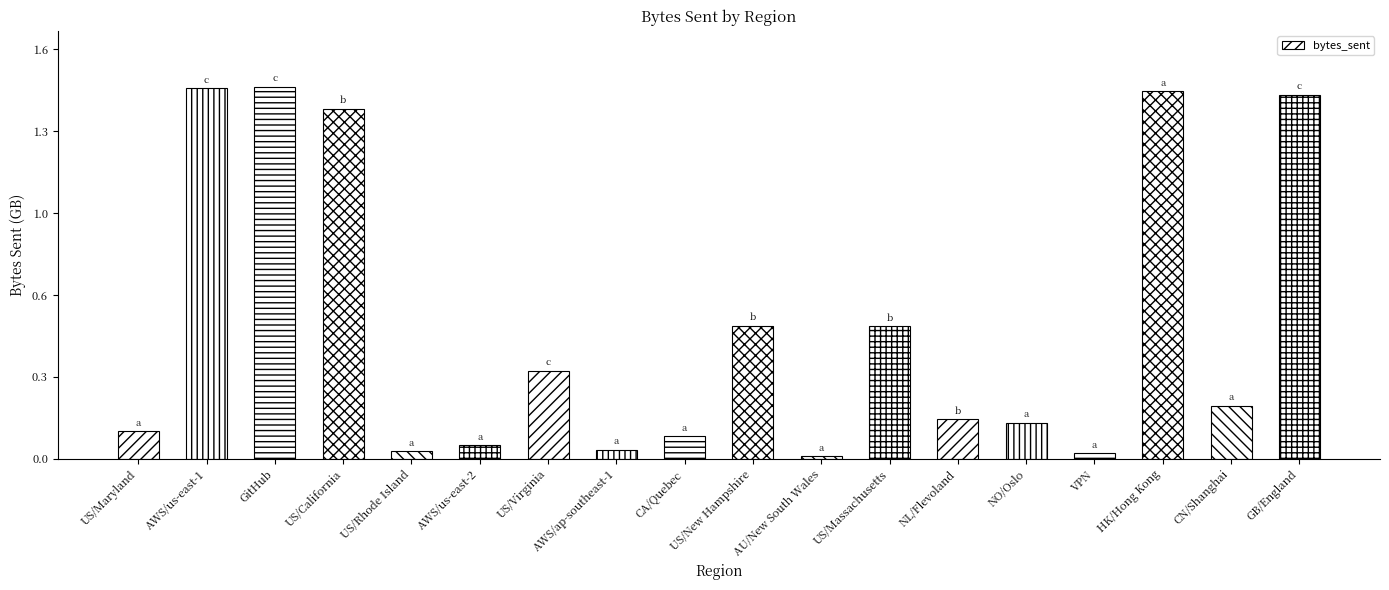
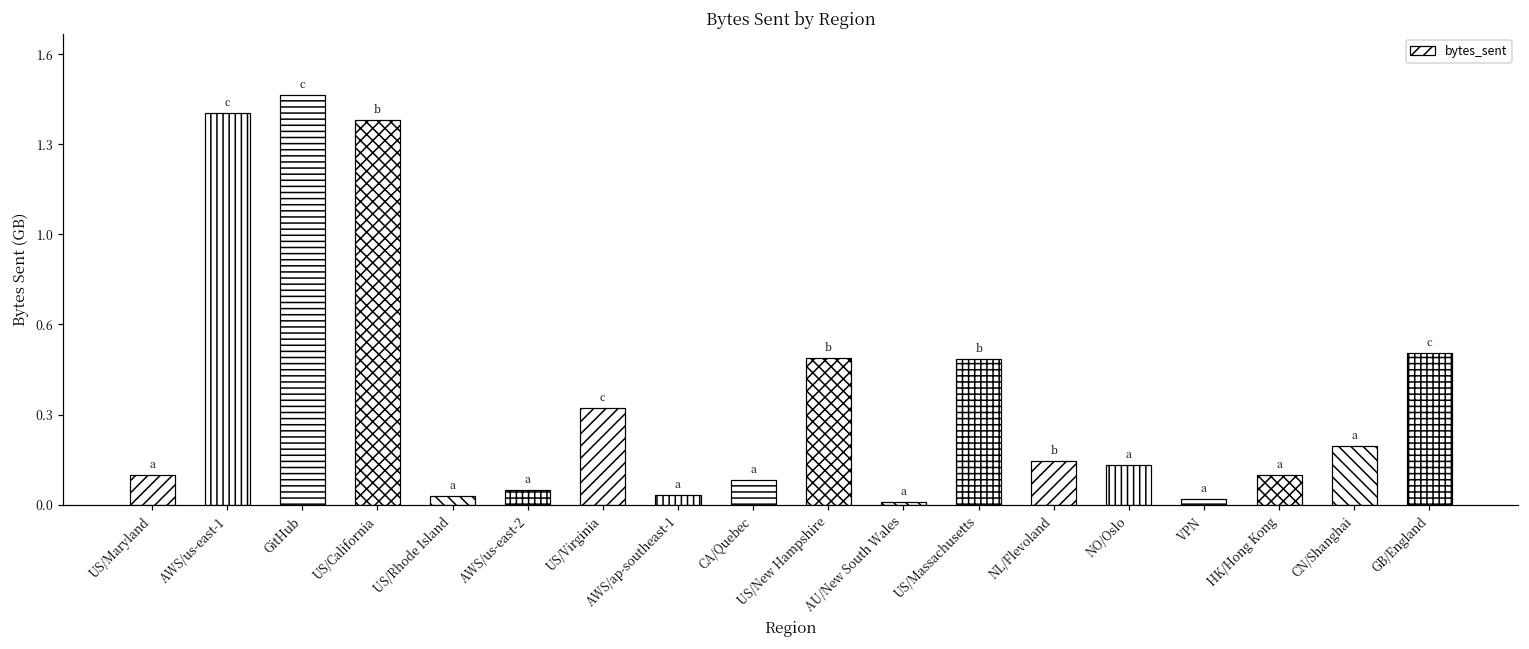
  {
    "US/Maryland": 0.11,
-   "AWS/us-east-1": 1.45,
+   "AWS/us-east-1": 1.39,
    "GitHub": 1.45,
    "US/California": 1.37,
    "US/Rhode Island": 0.03,
    "AWS/us-east-2": 0.05,
    "US/Virginia": 0.34,
    "AWS/ap-southeast-1": 0.03,
    "CA/Quebec": 0.09,
    "US/New Hampshire": 0.52,
    "US/Massachusetts": 0.52,
    "NL/Flevoland": 0.15,
    "NO/Oslo": 0.14,
    "VPN": 0.02,
-   "HK/Hong Kong": 1.43,
+   "HK/Hong Kong": 0.11,
    "CN/Shanghai": 0.21,
-   "GB/England": 1.42
+   "GB/England": 0.54
  }
